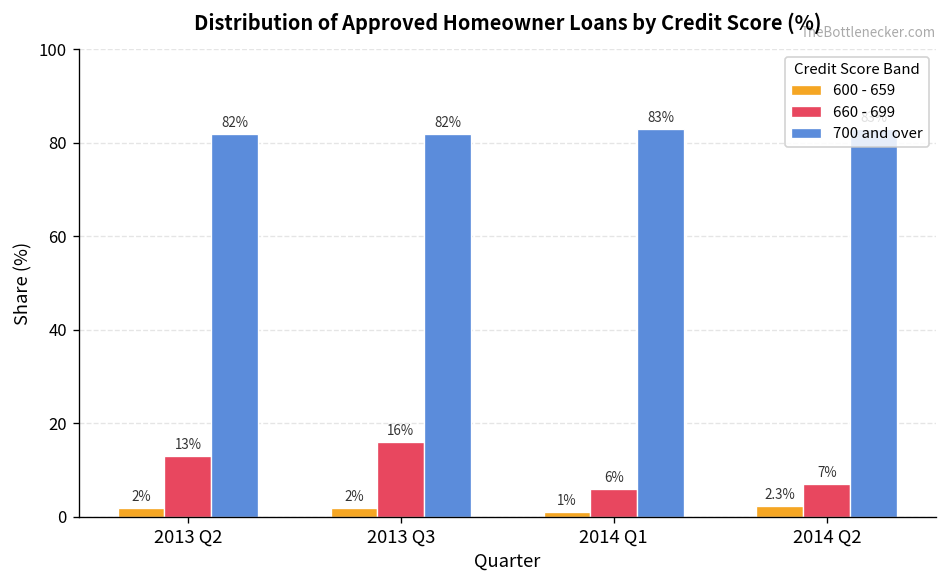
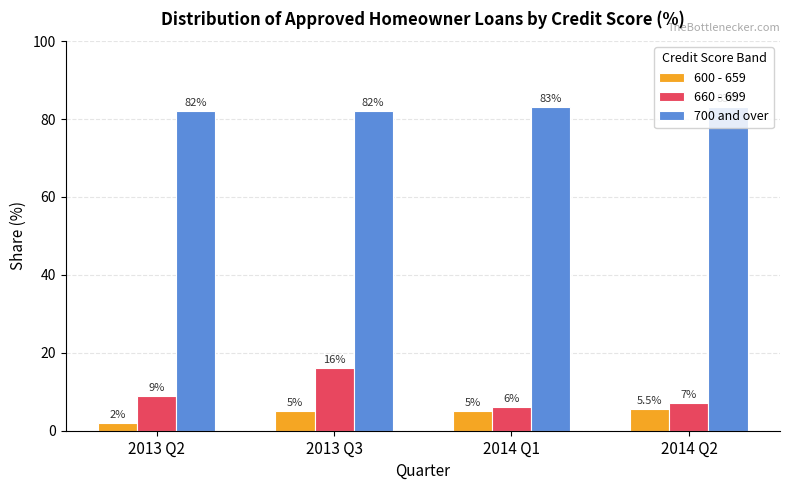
  {
    "600 - 659": {
      "2013 Q2": "2%",
-     "2013 Q3": "2%",
-     "2014 Q1": "1%",
-     "2014 Q2": "2.3%"
+     "2013 Q3": "5%",
+     "2014 Q1": "5%",
+     "2014 Q2": "5.5%"
    },
    "660 - 699": {
-     "2013 Q2": "13%",
+     "2013 Q2": "9%",
      "2013 Q3": "16%",
      "2014 Q1": "6%",
      "2014 Q2": "7%"
    },
    "700 and over": {
      "2013 Q2": "82%",
      "2013 Q3": "82%",
      "2014 Q1": "83%"
    }
  }
